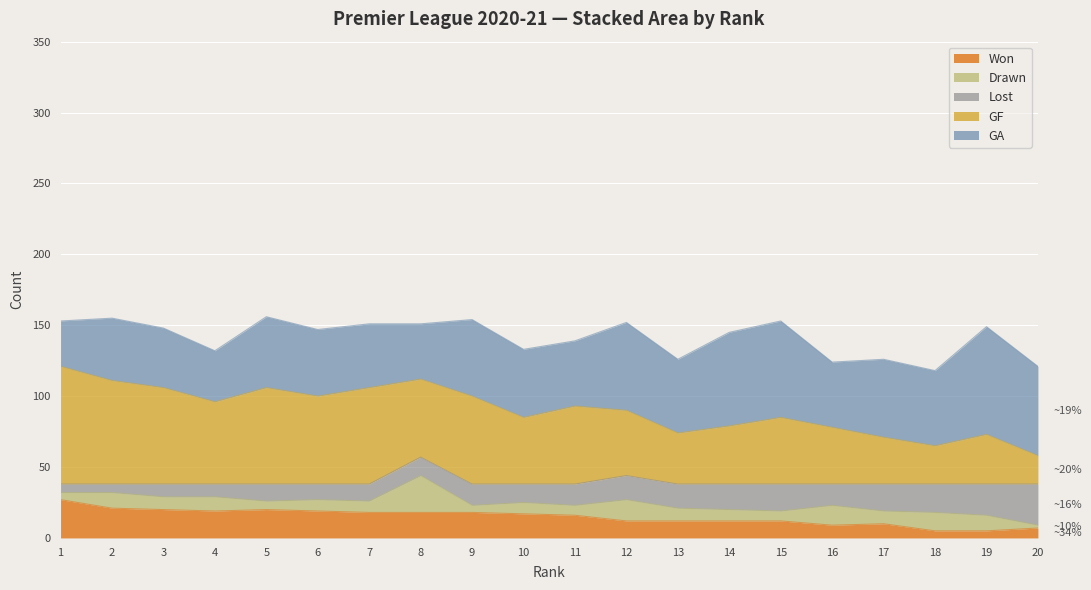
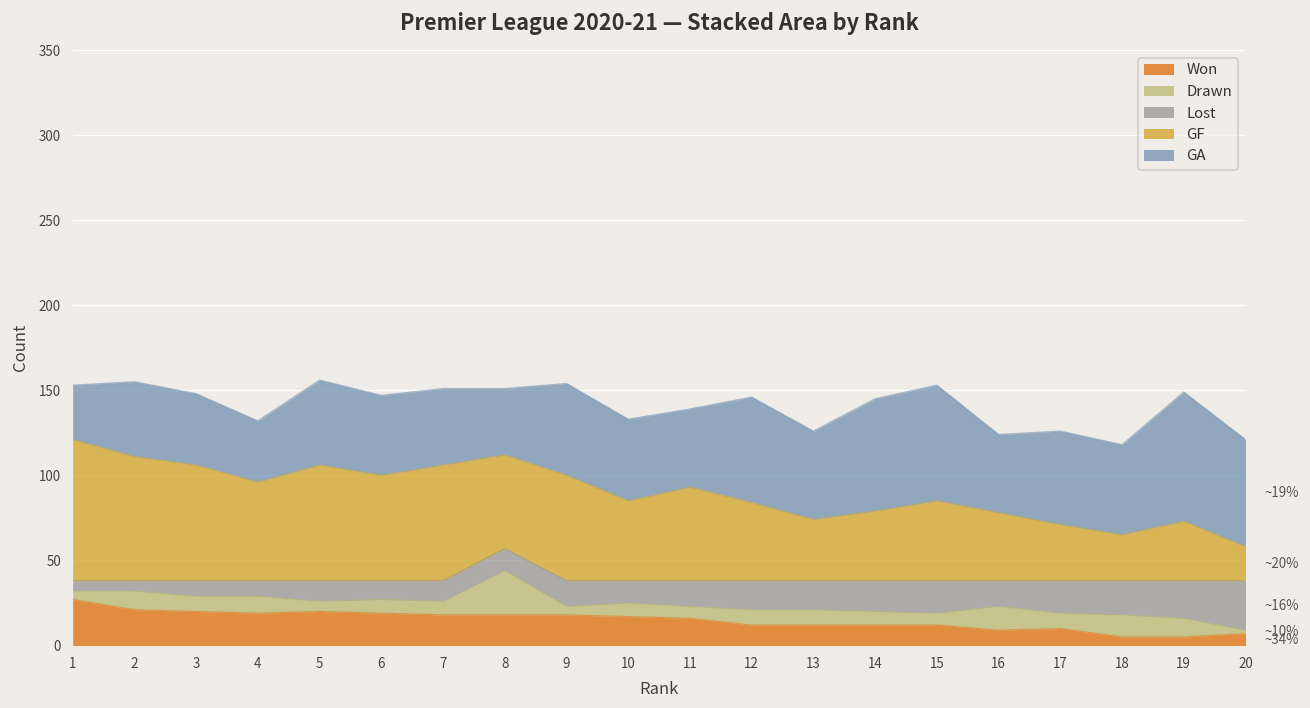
  {
    "Drawn": {
      "1": 5,
      "2": 11,
      "3": 9,
      "4": 10,
      "5": 6,
      "6": 8,
      "7": 8,
      "8": 26,
      "9": 5,
      "10": 8,
      "11": 7,
-     "12": 15,
+     "12": 9,
      "13": 9,
      "14": 8,
      "15": 7,
      "16": 14,
      "17": 9,
      "18": 13,
      "19": 11
    }
  }
